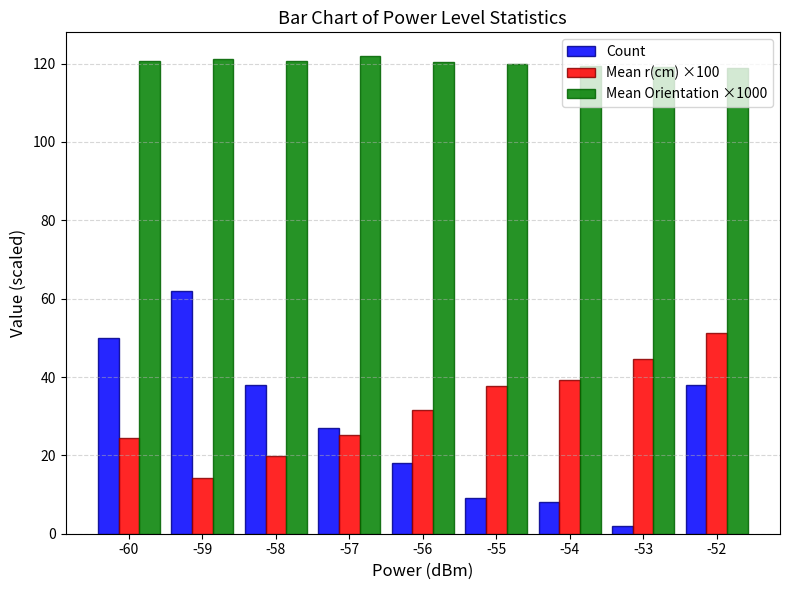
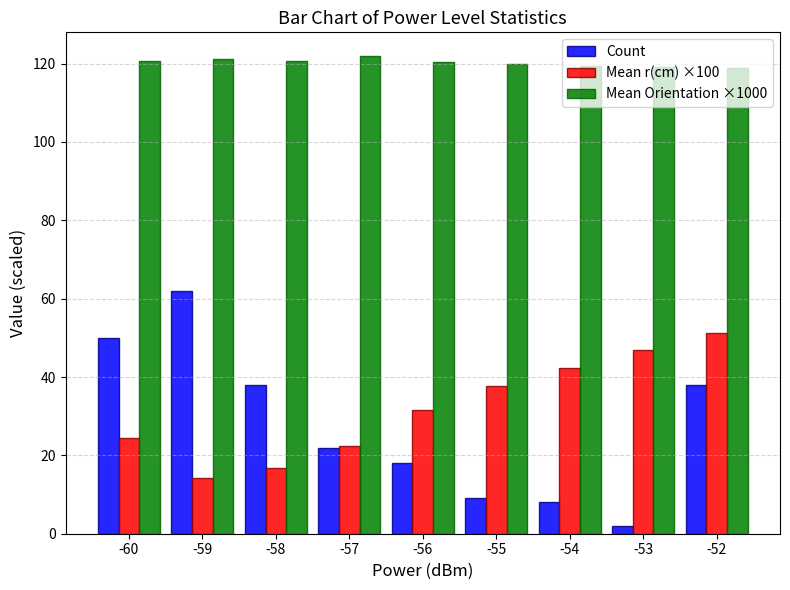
  {
    "Count": {
      "-60": 50,
      "-59": 62,
      "-58": 38,
-     "-57": 27,
+     "-57": 22,
      "-56": 18,
      "-55": 9,
      "-54": 8,
      "-53": 2,
      "-52": 38
    },
    "Mean r(cm) ×100": {
      "-60": 24,
      "-59": 14,
-     "-58": 20,
-     "-57": 25,
+     "-58": 17,
+     "-57": 22,
      "-56": 32,
      "-55": 38,
-     "-54": 39,
-     "-53": 45,
+     "-54": 42,
+     "-53": 47,
      "-52": 51
    },
    "Mean Orientation ×1000": {
      "-60": 121,
      "-59": 121,
      "-58": 121,
      "-57": 122,
      "-56": 121,
      "-55": 120
    }
  }
